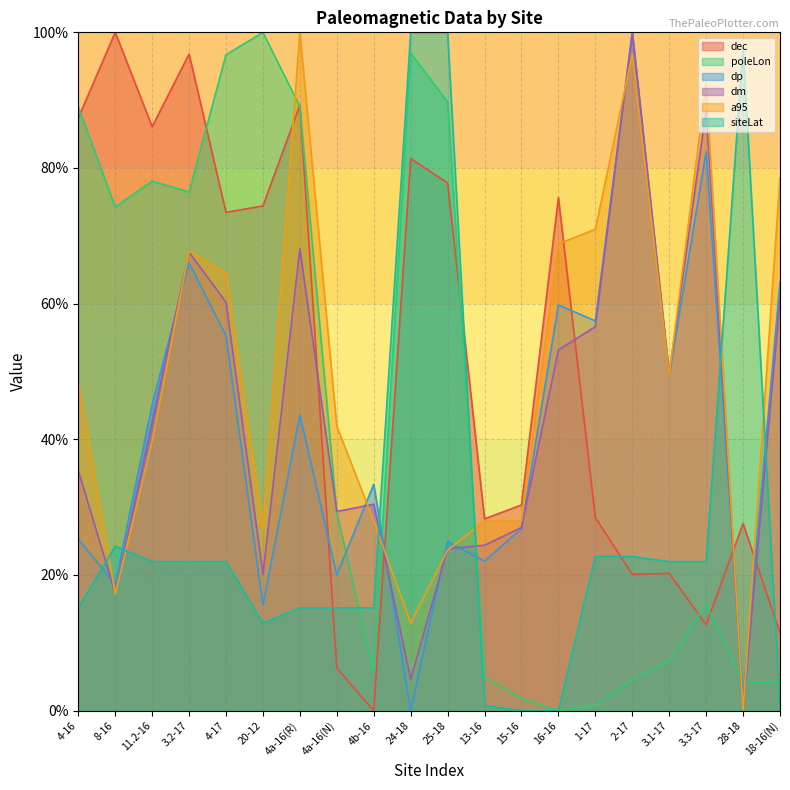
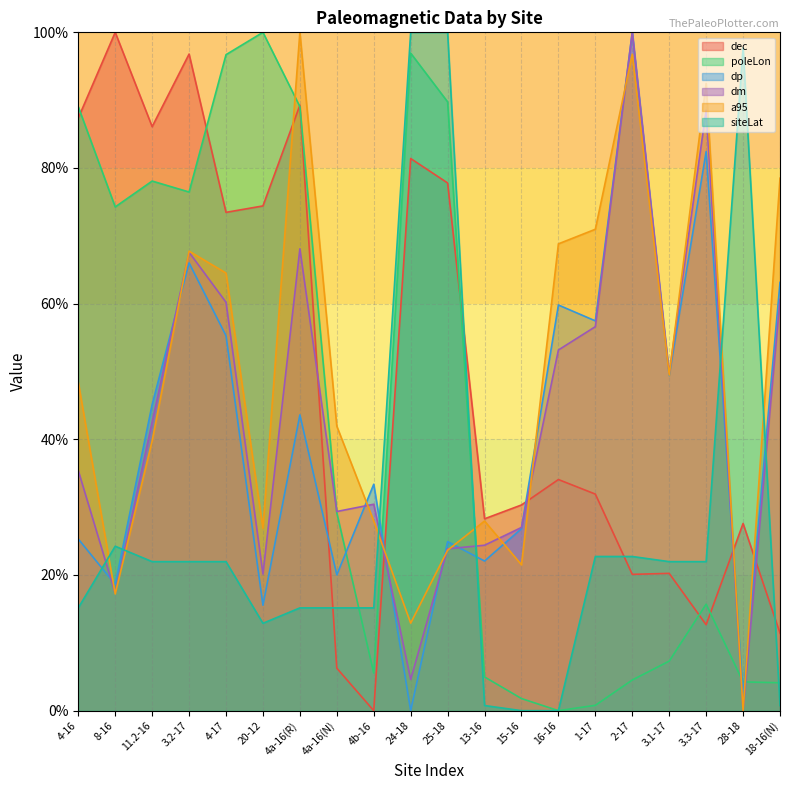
  {
    "dec": {
      "4-16": "87%",
      "8-16": "100%",
      "11.2-16": "86%",
      "3.2-17": "97%",
      "4-17": "73%",
      "20-12": "74%",
      "4a-16(N)": "6%",
      "4b-16": "0%",
      "24-18": "81%",
      "25-18": "78%",
      "15-16": "30%",
-     "16-16": "76%",
-     "1-17": "28%",
+     "16-16": "34%",
+     "1-17": "32%",
      "2-17": "20%",
      "3.1-17": "20%",
      "3.3-17": "13%",
      "28-18": "28%",
      "18-16(N)": "11%"
    },
    "dm": {
      "4-16": "35%",
      "11.2-16": "43%",
      "4-17": "60%",
      "20-12": "20%",
      "4a-16(R)": "68%",
      "4b-16": "30%",
      "24-18": "5%",
      "13-16": "24%",
      "16-16": "53%",
      "1-17": "57%",
      "18-16(N)": "61%"
    },
    "a95": {
      "4-16": "48%",
      "11.2-16": "40%",
      "4-17": "65%",
      "20-12": "27%",
      "4a-16(R)": "100%",
      "4a-16(N)": "42%",
      "4b-16": "28%",
      "24-18": "13%",
-     "15-16": "28%",
+     "15-16": "22%",
      "16-16": "69%",
      "1-17": "71%",
      "2-17": "97%",
      "18-16(N)": "78%"
    }
  }
